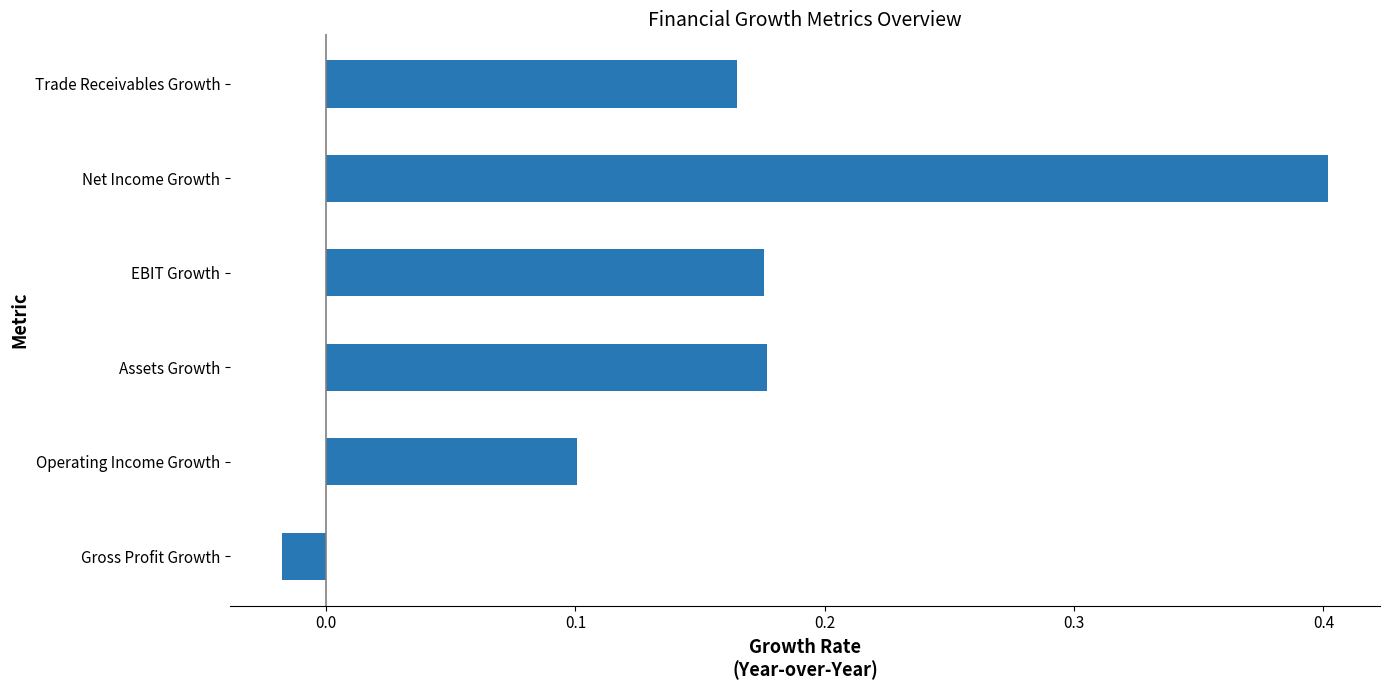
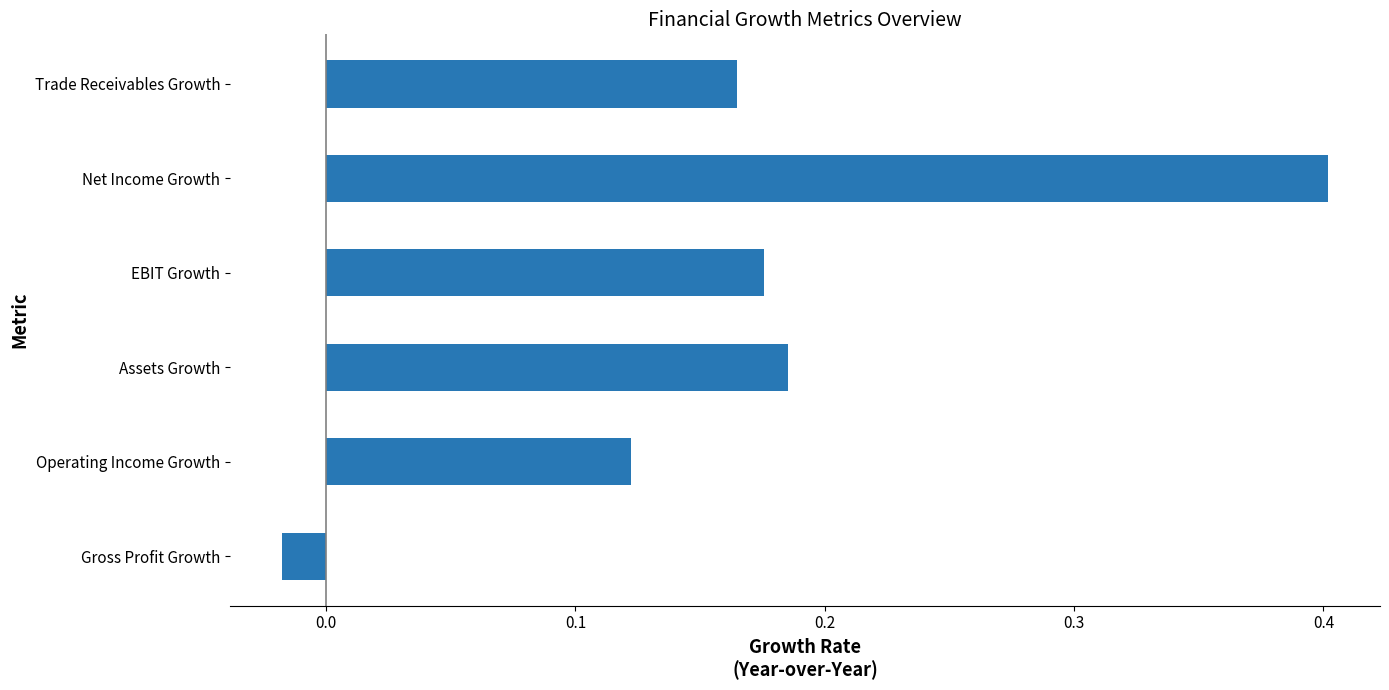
  {
    "Trade Receivables Growth": 0.165,
    "Net Income Growth": 0.402,
    "EBIT Growth": 0.176,
-   "Assets Growth": 0.177,
-   "Operating Income Growth": 0.101,
+   "Assets Growth": 0.185,
+   "Operating Income Growth": 0.122,
    "Gross Profit Growth": -0.018
  }
